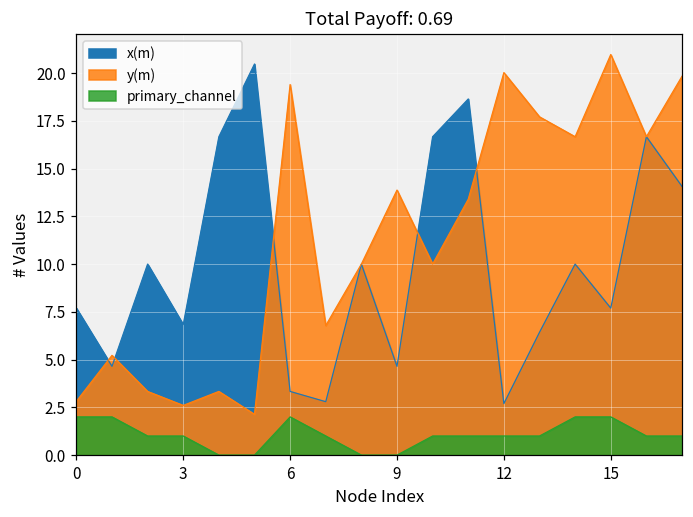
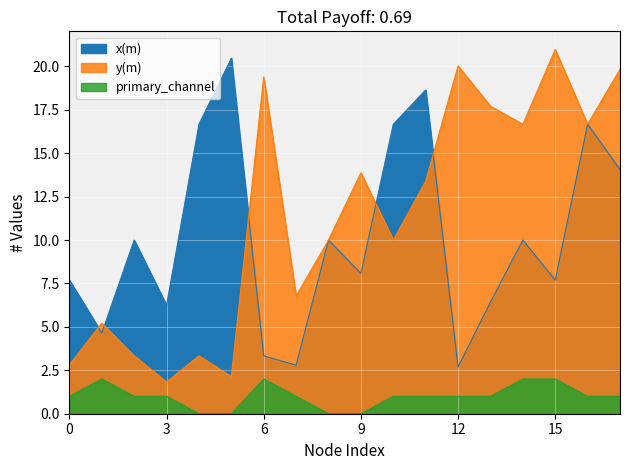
  {
    "x(m)": {
      "0": 7.7,
-     "3": 6.8,
+     "3": 6.2,
      "6": 3.3,
-     "9": 4.6,
+     "9": 8.1,
      "12": 2.7,
      "15": 7.7
    },
    "y(m)": {
      "0": 2.8,
-     "3": 2.6,
+     "3": 1.8,
      "6": 19.4,
      "9": 13.9,
      "12": 20.0,
      "15": 21.0
    },
    "primary_channel": {
-     "0": 2,
+     "0": 1,
      "3": 1,
      "6": 2,
      "9": 0,
      "12": 1,
      "15": 2
    }
  }
